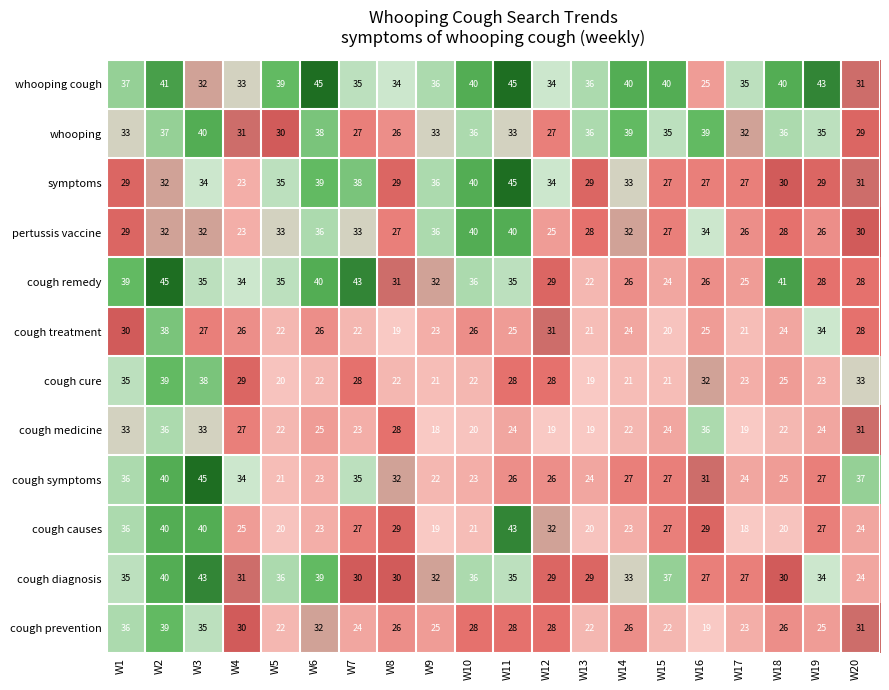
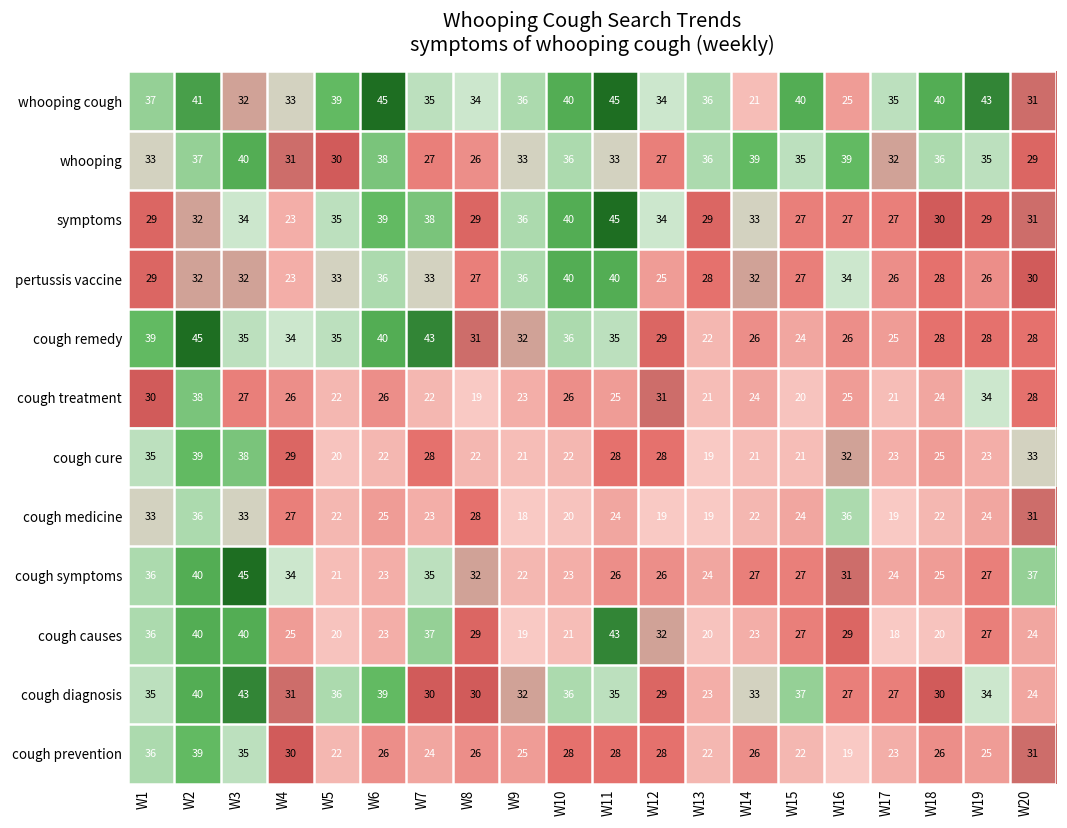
  {
    "whooping cough": {
      "W1": 37,
      "W2": 41,
      "W3": 32,
      "W4": 33,
      "W5": 39,
      "W6": 45,
      "W7": 35,
      "W8": 34,
      "W9": 36,
      "W10": 40,
      "W11": 45,
      "W12": 34,
      "W13": 36,
-     "W14": 40,
+     "W14": 21,
      "W15": 40,
      "W16": 25,
      "W17": 35,
      "W18": 40,
      "W19": 43,
      "W20": 31
    },
    "cough remedy": {
      "W1": 39,
      "W2": 45,
      "W3": 35,
      "W4": 34,
      "W5": 35,
      "W6": 40,
      "W7": 43,
      "W8": 31,
      "W9": 32,
      "W10": 36,
      "W11": 35,
      "W12": 29,
      "W13": 22,
      "W14": 26,
      "W15": 24,
      "W16": 26,
      "W17": 25,
-     "W18": 41,
+     "W18": 28,
      "W19": 28,
      "W20": 28
    },
    "cough causes": {
      "W1": 36,
      "W2": 40,
      "W3": 40,
      "W4": 25,
      "W5": 20,
      "W6": 23,
-     "W7": 27,
+     "W7": 37,
      "W8": 29,
      "W9": 19,
      "W10": 21,
      "W11": 43,
      "W12": 32,
      "W13": 20,
      "W14": 23,
      "W15": 27,
      "W16": 29,
      "W17": 18,
      "W18": 20,
      "W19": 27,
      "W20": 24
    },
    "cough diagnosis": {
      "W1": 35,
      "W2": 40,
      "W3": 43,
      "W4": 31,
      "W5": 36,
      "W6": 39,
      "W7": 30,
      "W8": 30,
      "W9": 32,
      "W10": 36,
      "W11": 35,
      "W12": 29,
-     "W13": 29,
+     "W13": 23,
      "W14": 33,
      "W15": 37,
      "W16": 27,
      "W17": 27,
      "W18": 30,
      "W19": 34,
      "W20": 24
    },
    "cough prevention": {
      "W1": 36,
      "W2": 39,
      "W3": 35,
      "W4": 30,
      "W5": 22,
-     "W6": 32,
+     "W6": 26,
      "W7": 24,
      "W8": 26,
      "W9": 25,
      "W10": 28,
      "W11": 28,
      "W12": 28,
      "W13": 22,
      "W14": 26,
      "W15": 22,
      "W16": 19,
      "W17": 23,
      "W18": 26,
      "W19": 25,
      "W20": 31
    }
  }
